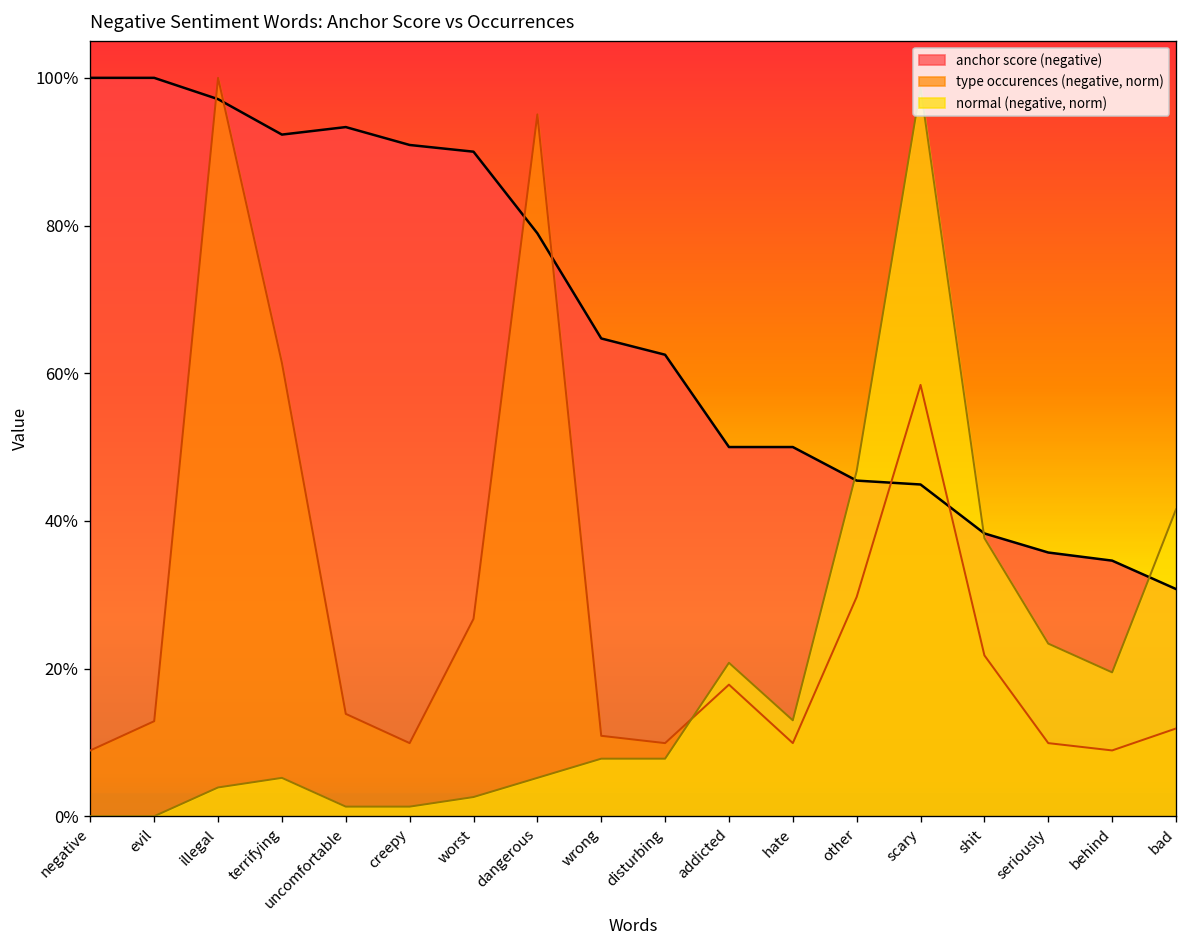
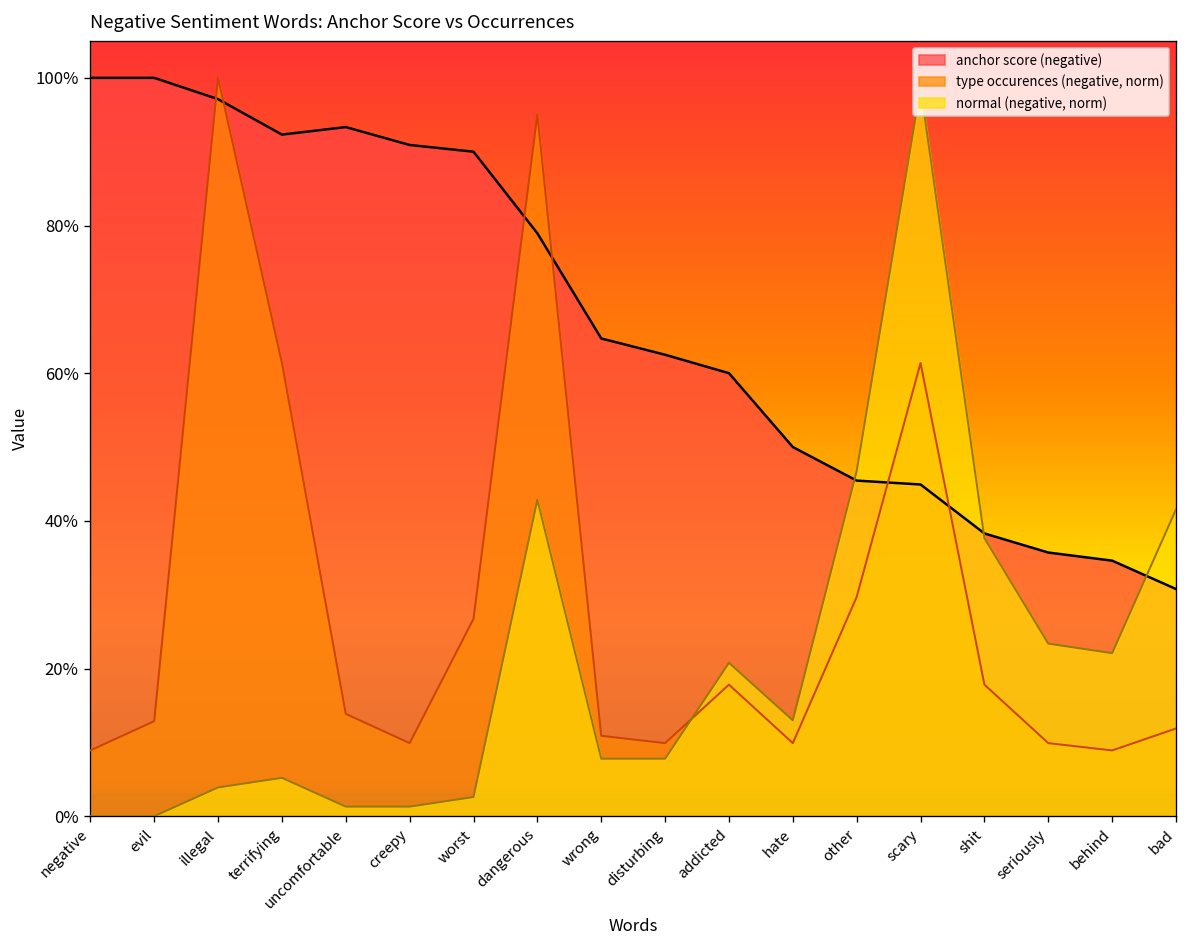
  {
    "anchor score (negative)": {
      "negative": "100%",
      "evil": "100%",
      "illegal": "97%",
      "terrifying": "92%",
      "uncomfortable": "93%",
      "creepy": "91%",
      "worst": "90%",
      "dangerous": "79%",
      "wrong": "65%",
      "disturbing": "63%",
-     "addicted": "50%",
+     "addicted": "60%",
      "hate": "50%",
      "other": "45%",
      "scary": "45%",
      "shit": "38%",
      "seriously": "36%",
      "behind": "35%",
      "bad": "31%"
    },
    "type occurences (negative, norm)": {
      "negative": "9%",
      "evil": "13%",
      "illegal": "100%",
      "terrifying": "61%",
      "uncomfortable": "14%",
      "creepy": "10%",
      "worst": "27%",
      "dangerous": "95%",
      "wrong": "11%",
      "disturbing": "10%",
      "addicted": "18%",
      "hate": "10%",
      "other": "30%",
-     "scary": "58%",
-     "shit": "22%",
+     "scary": "61%",
+     "shit": "18%",
      "seriously": "10%",
      "behind": "9%",
      "bad": "12%"
    },
    "normal (negative, norm)": {
      "illegal": "4%",
      "terrifying": "5%",
-     "dangerous": "5%",
+     "dangerous": "43%",
      "wrong": "8%",
      "disturbing": "8%",
      "addicted": "21%",
      "hate": "13%",
      "other": "47%",
      "shit": "38%",
      "seriously": "23%",
-     "behind": "19%",
+     "behind": "22%",
      "bad": "42%"
    }
  }
